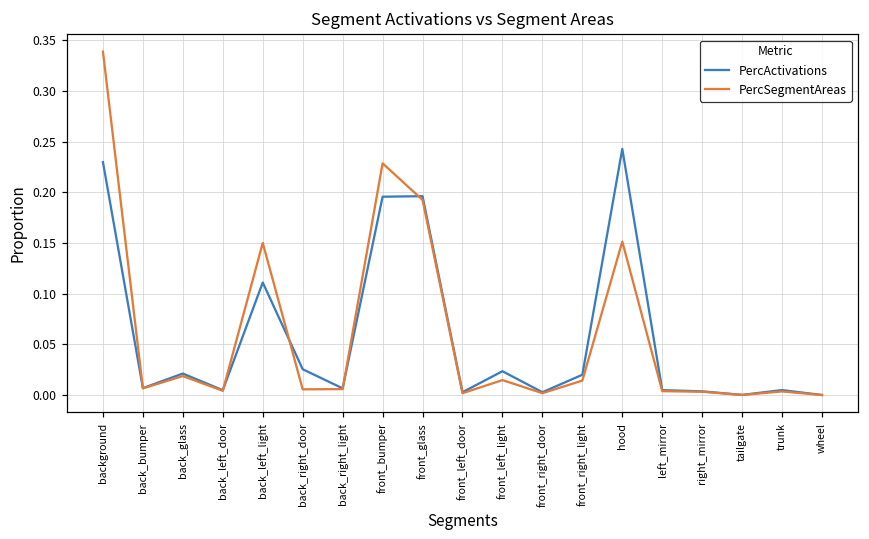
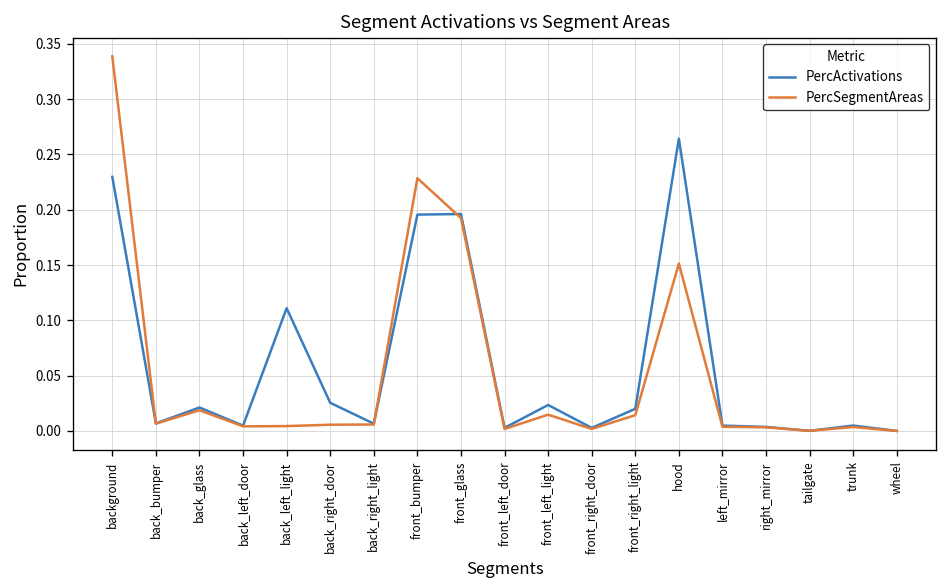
  {
    "PercActivations": {
      "background": 0.23,
      "back_left_light": 0.11,
      "back_right_door": 0.03,
      "front_bumper": 0.20,
      "front_glass": 0.20,
      "front_left_light": 0.02,
      "front_right_light": 0.02,
-     "hood": 0.24
+     "hood": 0.26
    },
    "PercSegmentAreas": {
      "background": 0.34,
-     "back_left_light": 0.15,
+     "back_left_light": 0.00,
      "back_right_door": 0.01,
      "front_bumper": 0.23,
      "front_glass": 0.19,
      "front_left_light": 0.01,
      "front_right_light": 0.01,
      "hood": 0.15
    }
  }
